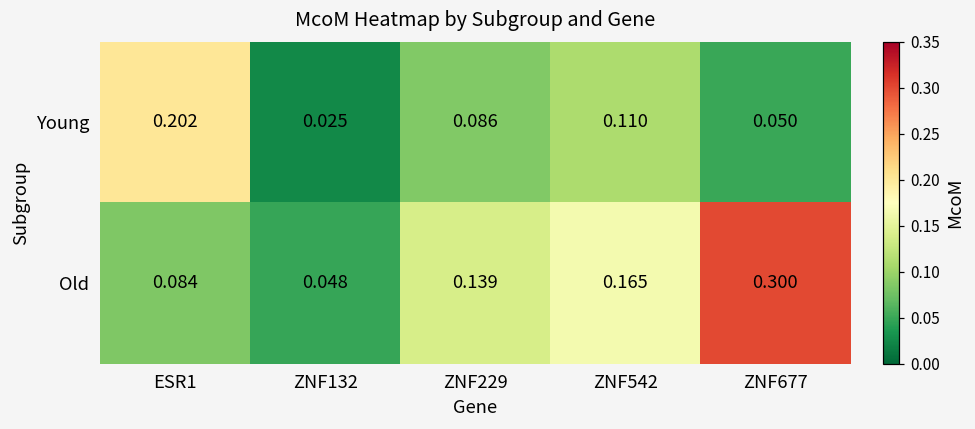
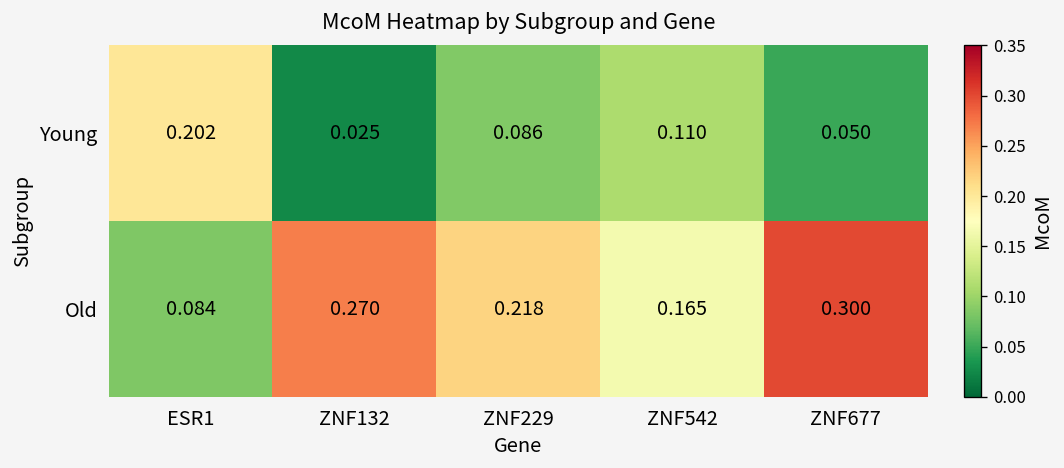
  {
    "Young": {
      "ESR1": 0.202,
      "ZNF132": 0.025,
      "ZNF229": 0.086,
      "ZNF542": 0.110,
      "ZNF677": 0.050
    },
    "Old": {
      "ESR1": 0.084,
-     "ZNF132": 0.048,
-     "ZNF229": 0.139,
+     "ZNF132": 0.270,
+     "ZNF229": 0.218,
      "ZNF542": 0.165,
      "ZNF677": 0.300
    }
  }
